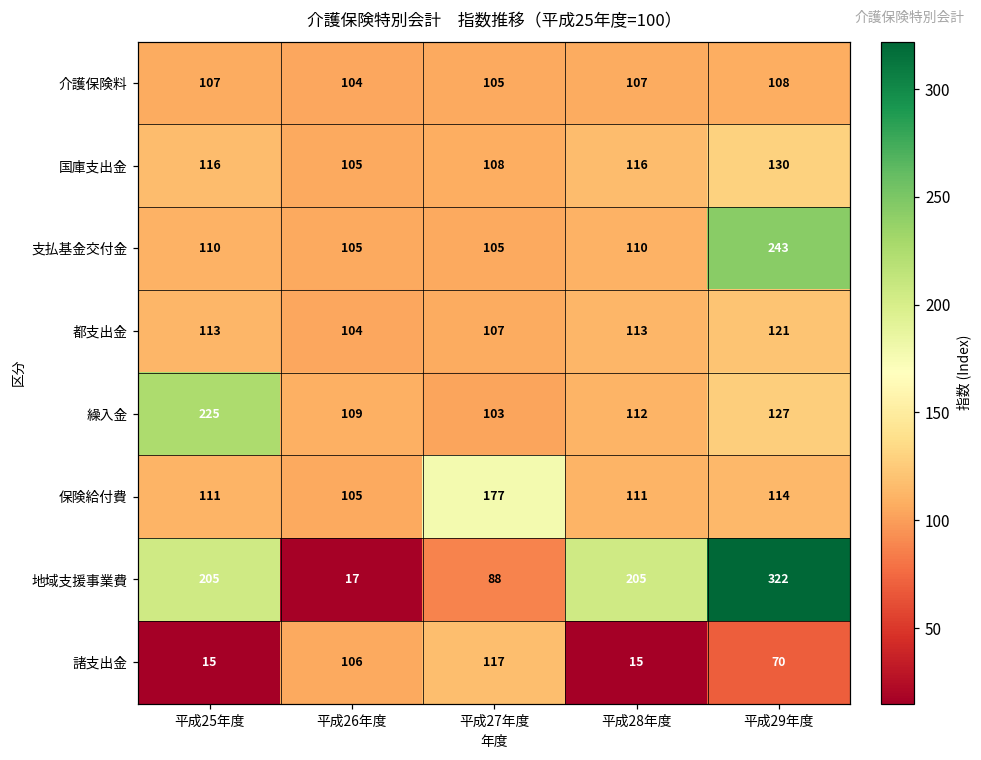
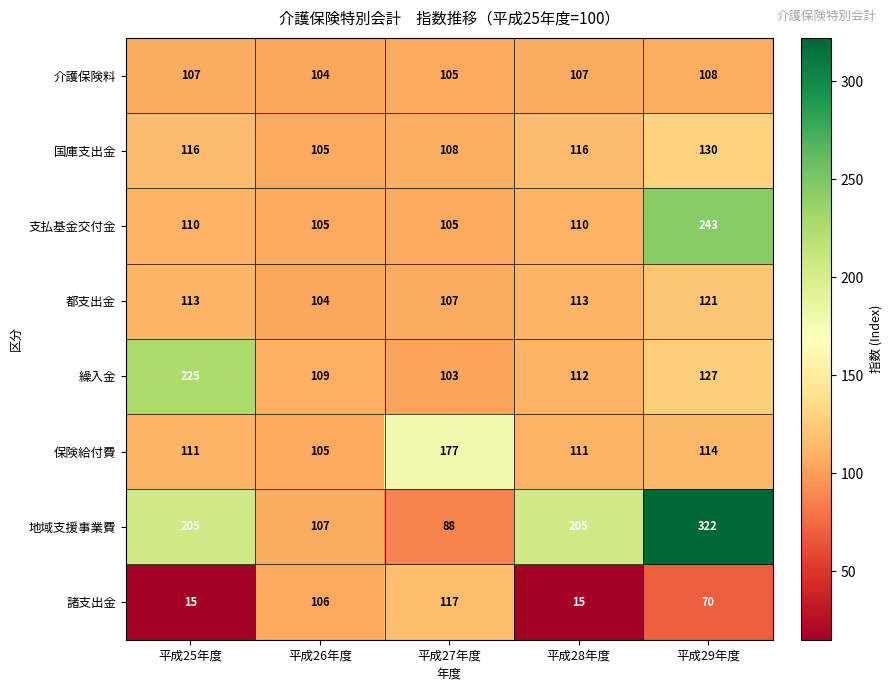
  {
    "介護保険料": {
      "平成25年度": 107,
      "平成26年度": 104,
      "平成27年度": 105,
      "平成28年度": 107,
      "平成29年度": 108
    },
    "国庫支出金": {
      "平成25年度": 116,
      "平成26年度": 105,
      "平成27年度": 108,
      "平成28年度": 116,
      "平成29年度": 130
    },
    "支払基金交付金": {
      "平成25年度": 110,
      "平成26年度": 105,
      "平成27年度": 105,
      "平成28年度": 110,
      "平成29年度": 243
    },
    "都支出金": {
      "平成25年度": 113,
      "平成26年度": 104,
      "平成27年度": 107,
      "平成28年度": 113,
      "平成29年度": 121
    },
    "繰入金": {
      "平成25年度": 225,
      "平成26年度": 109,
      "平成27年度": 103,
      "平成28年度": 112,
      "平成29年度": 127
    },
    "保険給付費": {
      "平成25年度": 111,
      "平成26年度": 105,
      "平成27年度": 177,
      "平成28年度": 111,
      "平成29年度": 114
    },
    "地域支援事業費": {
      "平成25年度": 205,
-     "平成26年度": 17,
+     "平成26年度": 107,
      "平成27年度": 88,
      "平成28年度": 205,
      "平成29年度": 322
    },
    "諸支出金": {
      "平成25年度": 15,
      "平成26年度": 106,
      "平成27年度": 117,
      "平成28年度": 15,
      "平成29年度": 70
    }
  }
